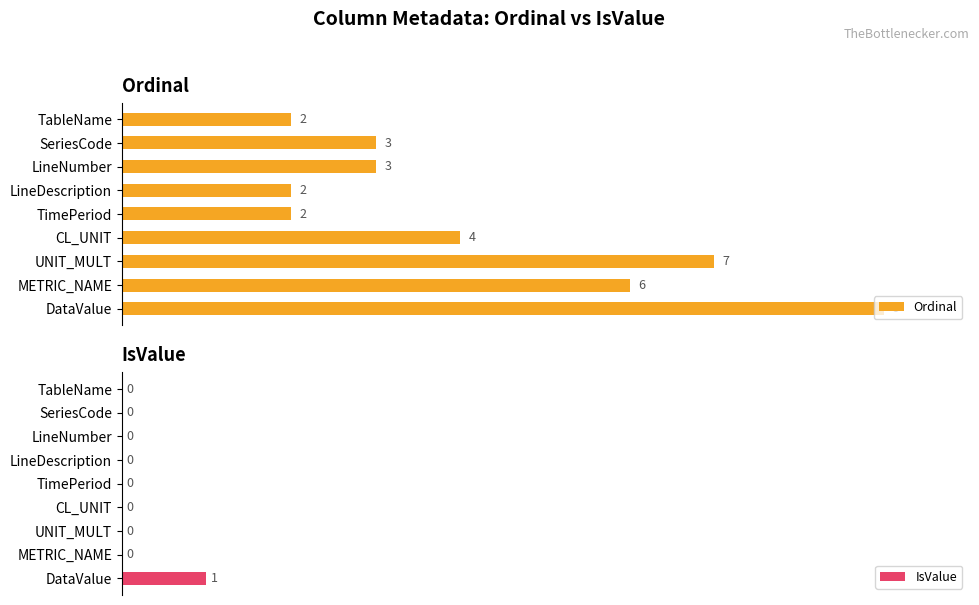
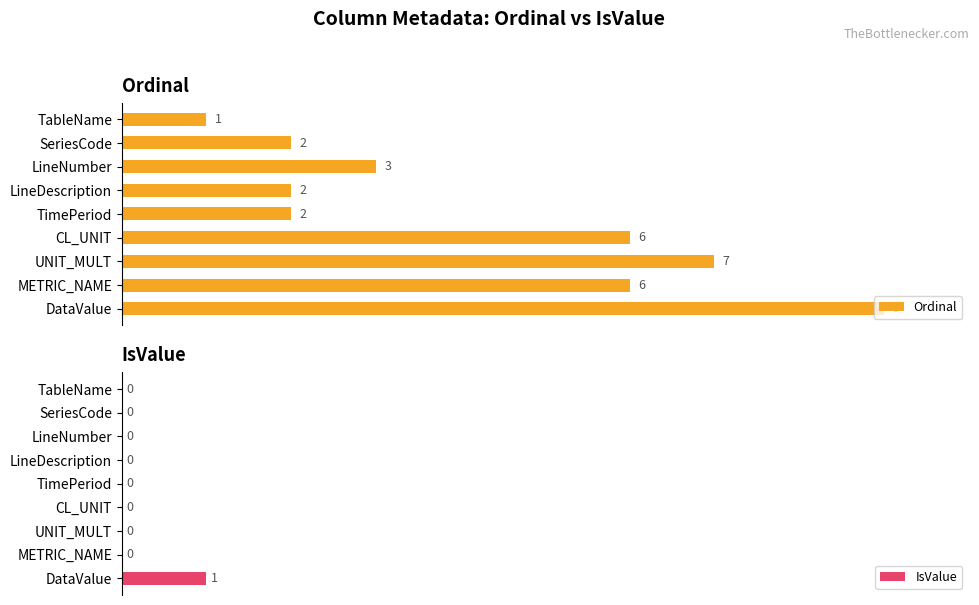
  {
    "Ordinal": {
-     "TableName": 2,
-     "SeriesCode": 3,
+     "TableName": 1,
+     "SeriesCode": 2,
      "LineNumber": 3,
      "LineDescription": 2,
      "TimePeriod": 2,
-     "CL_UNIT": 4,
+     "CL_UNIT": 6,
      "UNIT_MULT": 7,
      "METRIC_NAME": 6
    },
    "IsValue": {
      "TableName": 0,
      "SeriesCode": 0,
      "LineNumber": 0,
      "LineDescription": 0,
      "TimePeriod": 0,
      "CL_UNIT": 0,
      "UNIT_MULT": 0,
      "METRIC_NAME": 0,
      "DataValue": 1
    }
  }
